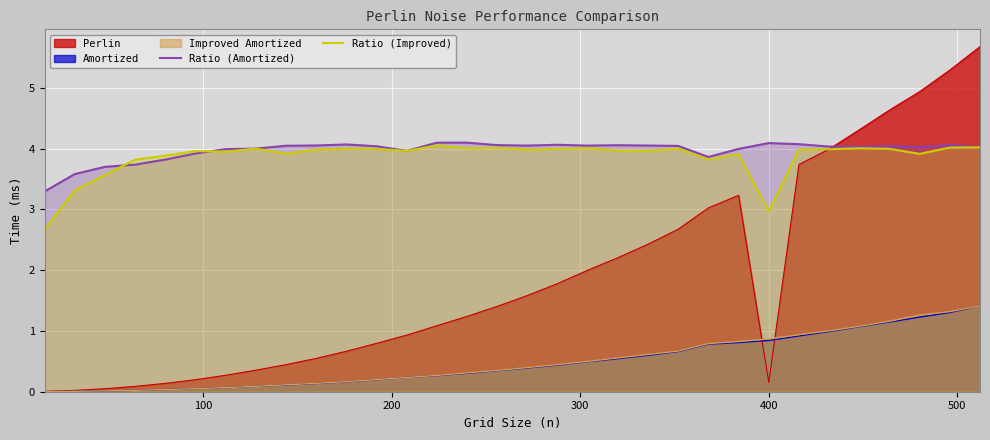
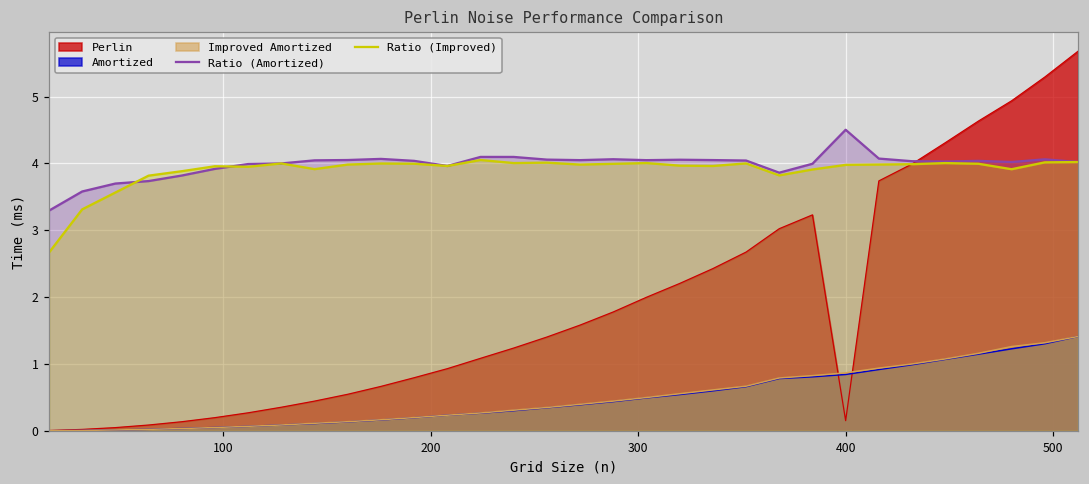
  {
    "Perlin": {
      "400": 0.2
    },
    "Ratio (Amortized)": {
-     "400": 4.1
+     "400": 4.5
    },
    "Ratio (Improved)": {
-     "400": 3.0
+     "400": 4.0
    }
  }
